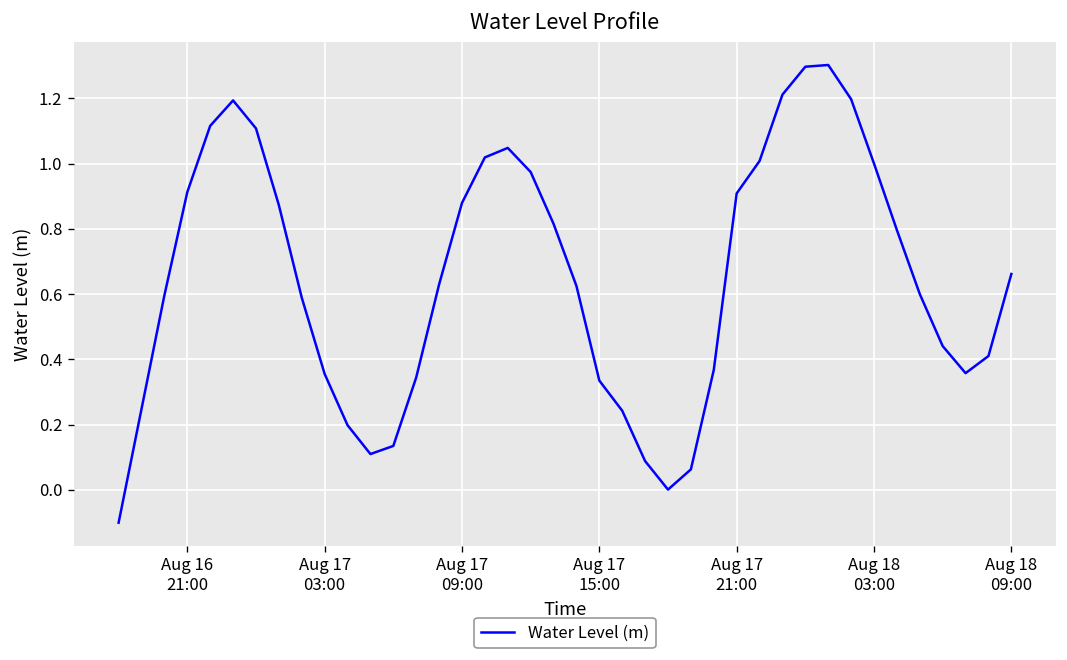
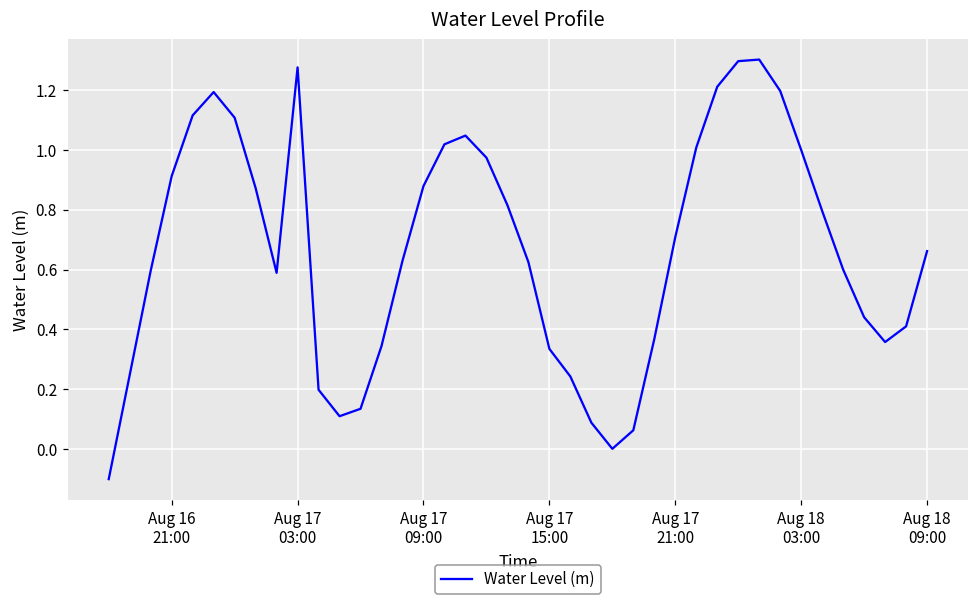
  {
    "Aug 16 21:00": 0.91,
-   "Aug 17 03:00": 0.36,
+   "Aug 17 03:00": 1.28,
    "Aug 17 09:00": 0.88,
    "Aug 17 15:00": 0.33,
-   "Aug 17 21:00": 0.91,
+   "Aug 17 21:00": 0.71,
    "Aug 18 03:00": 1.00,
    "Aug 18 09:00": 0.66
  }
